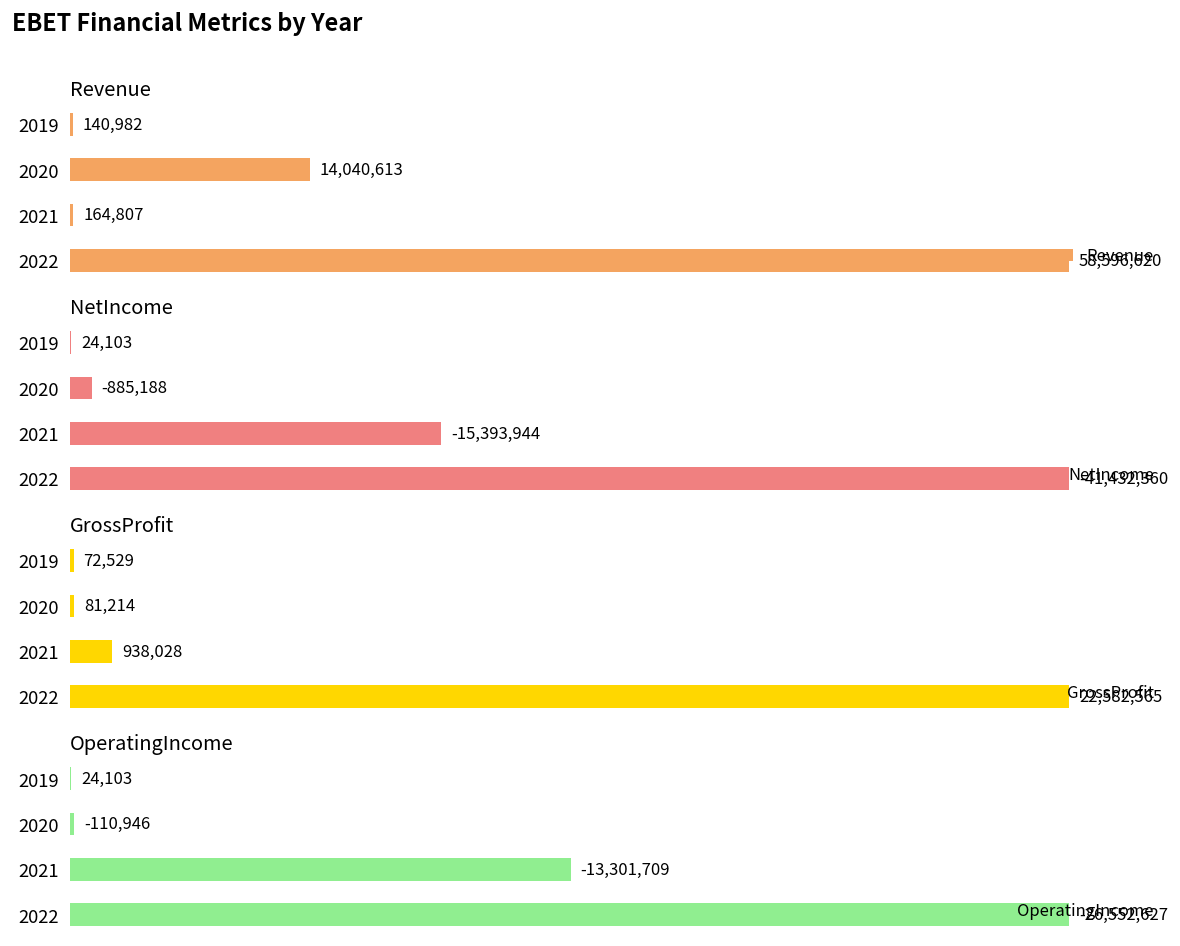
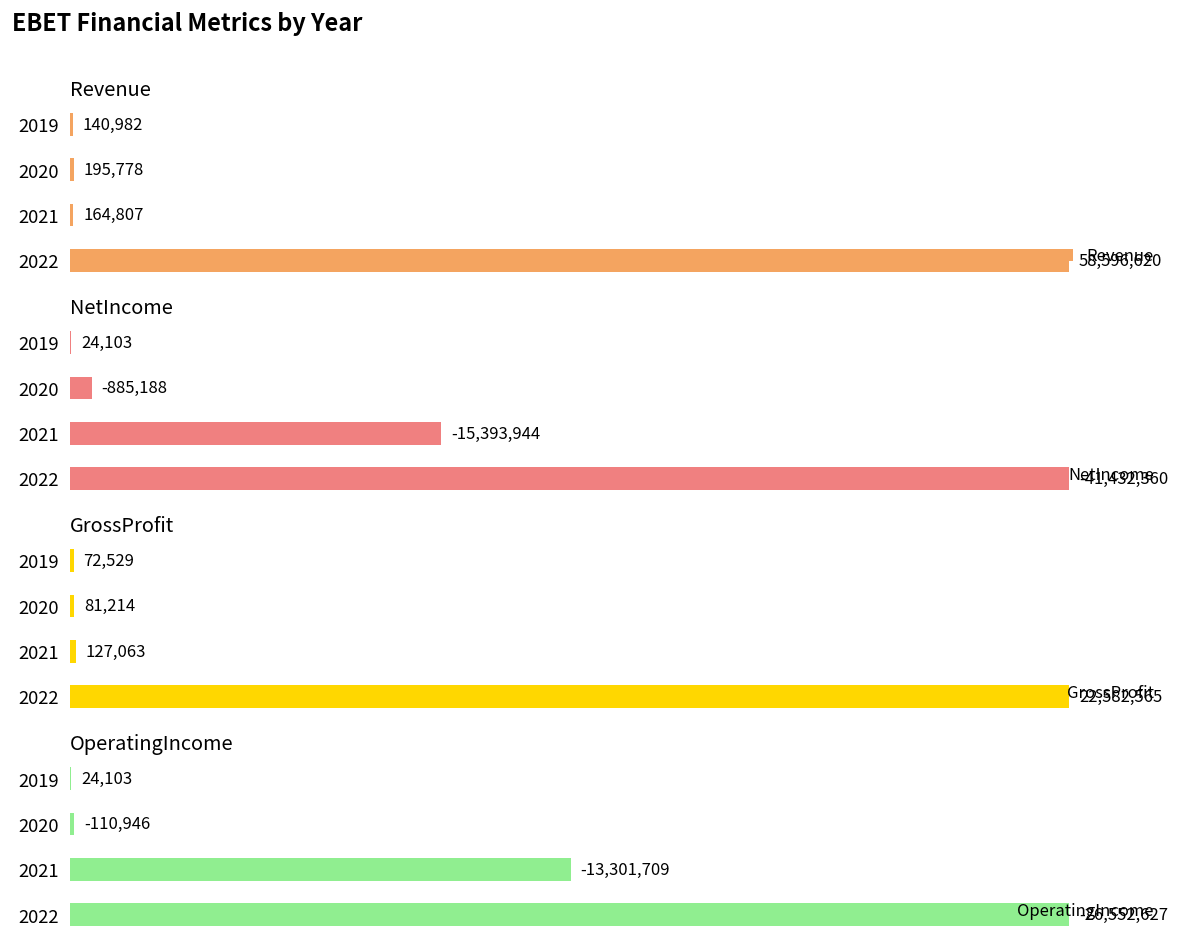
  {
    "Revenue": {
-     "2020": "14,040,613"
+     "2020": "195,778"
    },
    "GrossProfit": {
-     "2021": "938,028"
+     "2021": "127,063"
    }
  }
